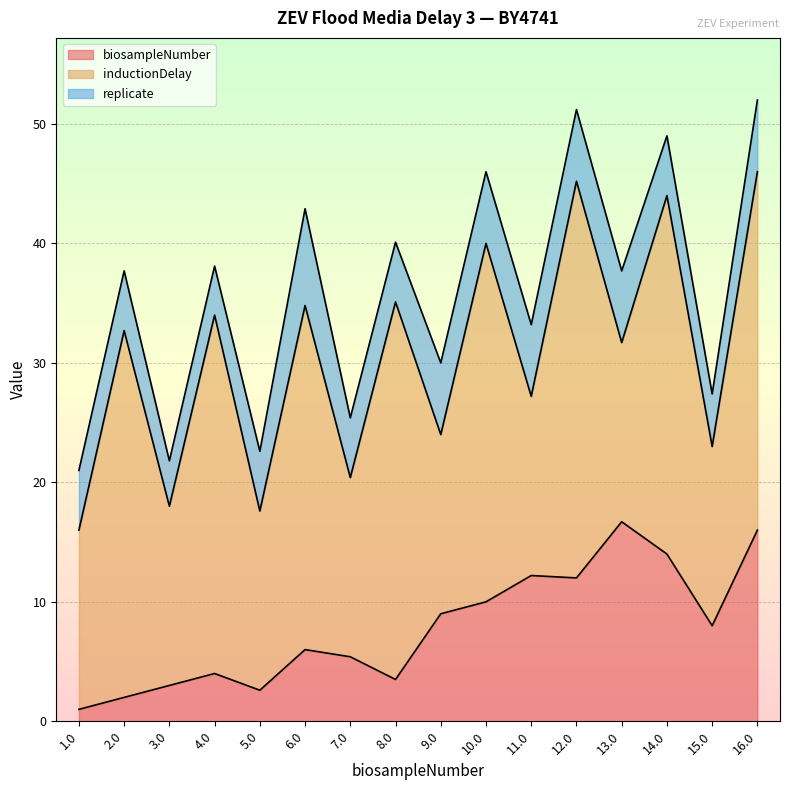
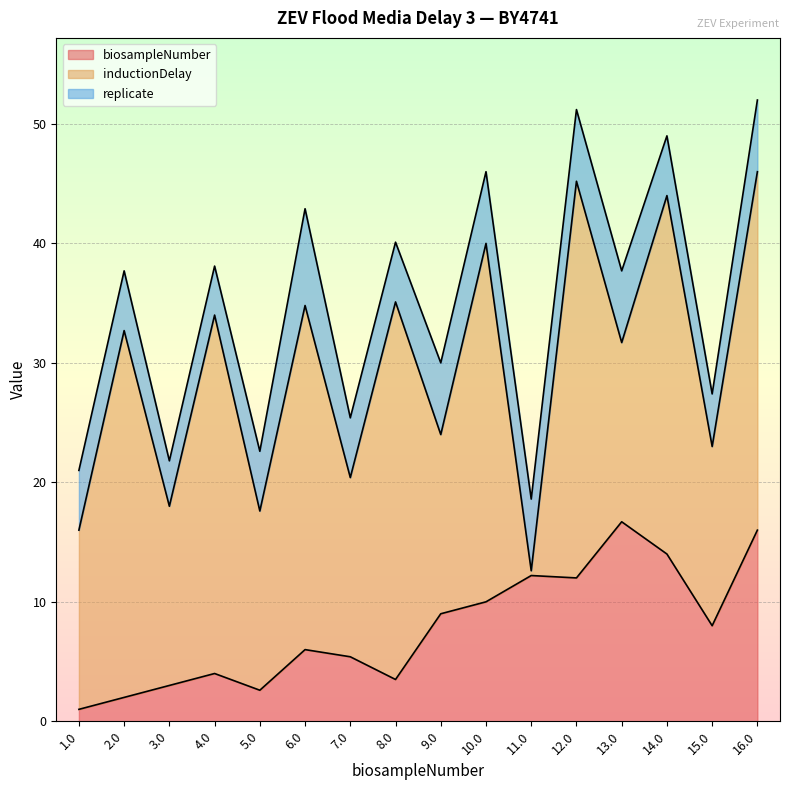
  {
    "biosampleNumber": {
      "1.0": 1.0,
      "2.0": 2.0,
      "3.0": 3.0,
      "4.0": 4.0,
      "5.0": 2.6,
      "6.0": 6.0,
      "7.0": 5.4,
      "8.0": 3.5,
      "9.0": 9.0,
      "10.0": 10.0,
      "11.0": 12.2,
      "12.0": 12.0,
      "13.0": 16.7,
      "14.0": 14.0,
      "15.0": 8.0,
      "16.0": 16.0
    },
    "inductionDelay": {
      "1.0": 15.0,
      "2.0": 30.7,
      "3.0": 15.0,
      "4.0": 30.0,
      "5.0": 15.0,
      "6.0": 28.8,
      "7.0": 15.0,
      "8.0": 31.6,
      "9.0": 15.0,
      "10.0": 30.0,
-     "11.0": 15.0,
+     "11.0": 0.4,
      "12.0": 33.2,
      "13.0": 15.0,
      "14.0": 30.0,
      "15.0": 15.0,
      "16.0": 30.0
    },
    "replicate": {
      "1.0": 5.0,
      "2.0": 5.0,
      "3.0": 3.8,
      "4.0": 4.1,
      "5.0": 5.0,
      "6.0": 8.1,
      "7.0": 5.0,
      "8.0": 5.0,
      "9.0": 6.0,
      "10.0": 6.0,
      "11.0": 6.0,
      "12.0": 6.0,
      "13.0": 6.0,
      "14.0": 5.0,
      "15.0": 4.4,
      "16.0": 6.0
    }
  }
